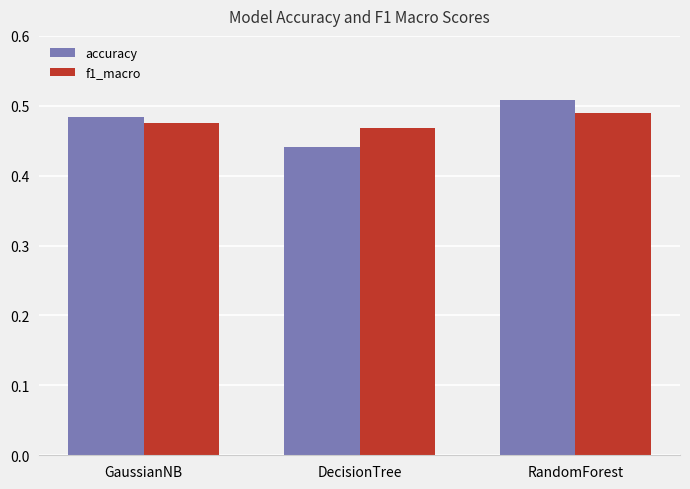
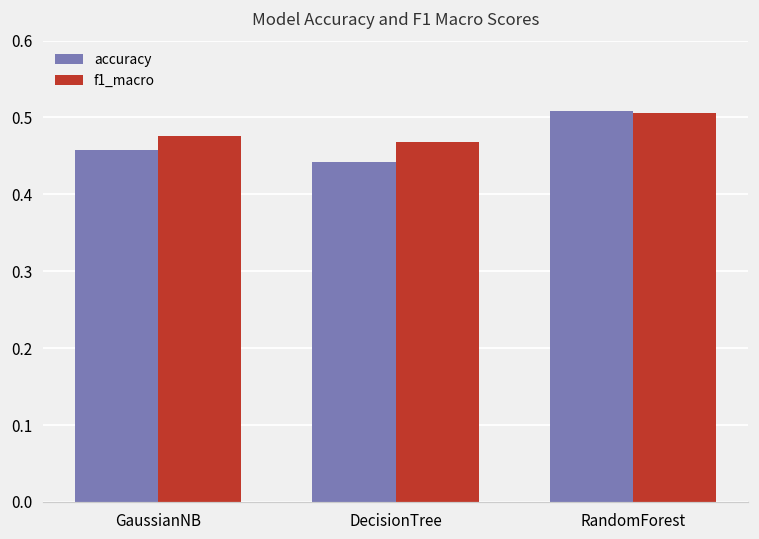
  {
    "accuracy": {
-     "GaussianNB": 0.48,
+     "GaussianNB": 0.46,
      "DecisionTree": 0.44,
      "RandomForest": 0.51
    },
    "f1_macro": {
      "GaussianNB": 0.48,
      "DecisionTree": 0.47,
-     "RandomForest": 0.49
+     "RandomForest": 0.51
    }
  }
